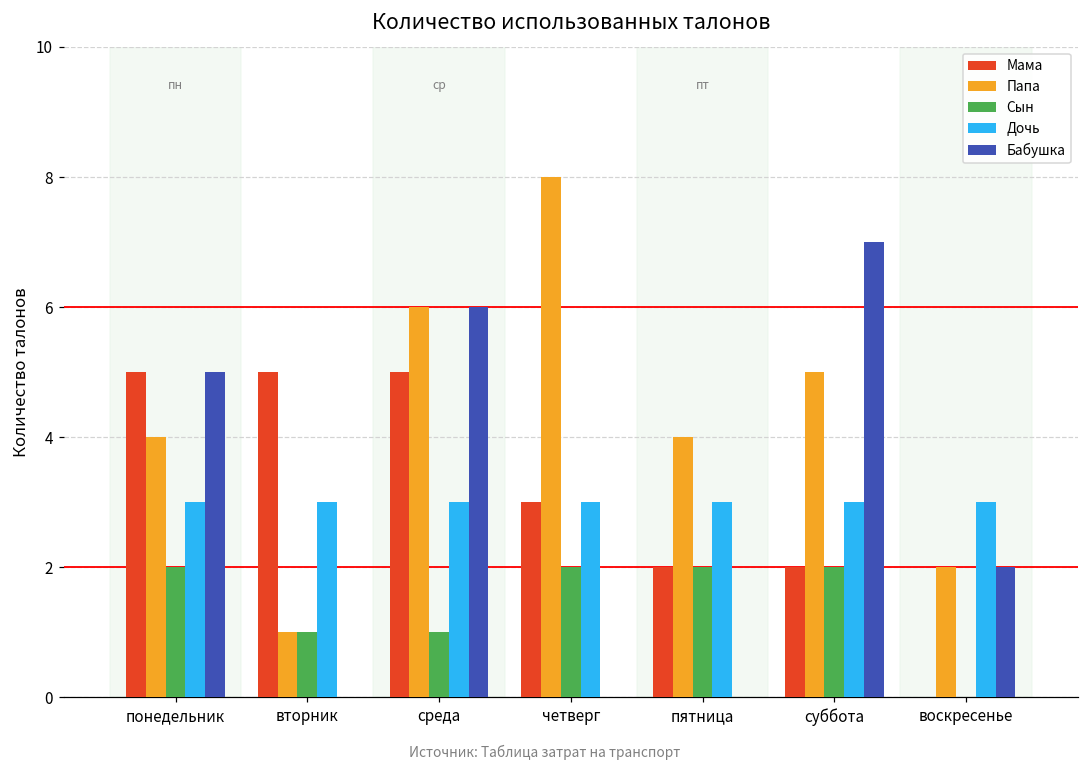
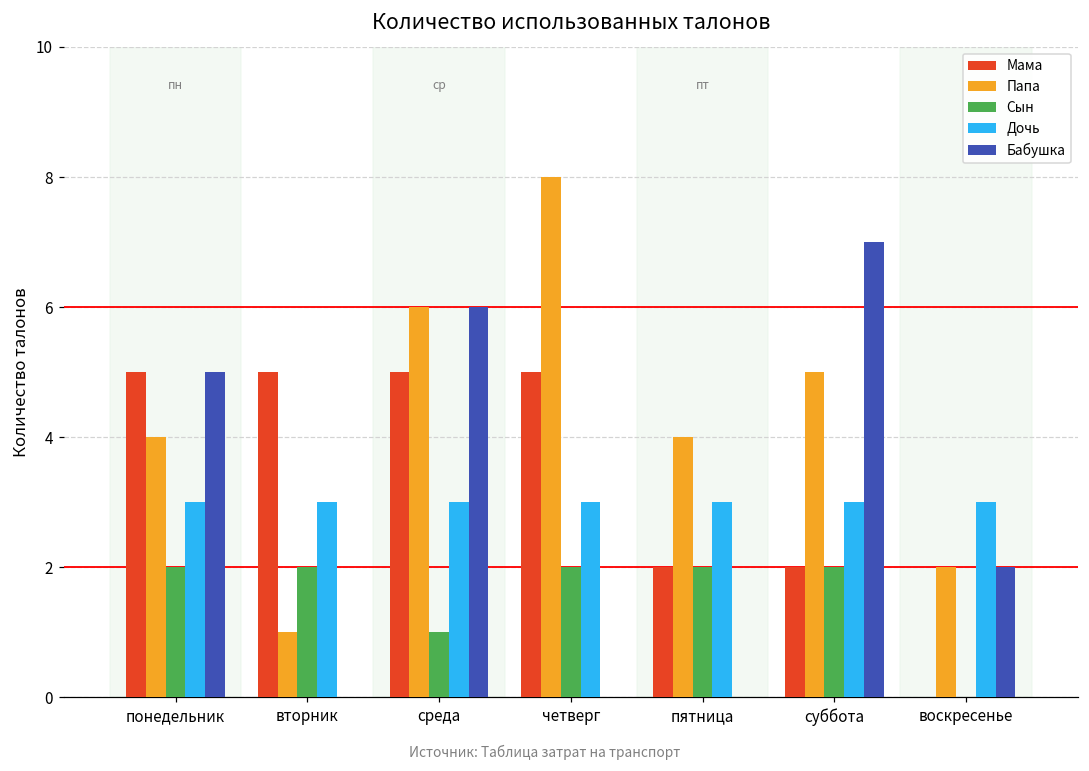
  {
    "Мама": {
      "понедельник": 5,
      "вторник": 5,
      "среда": 5,
-     "четверг": 3,
+     "четверг": 5,
      "пятница": 2,
      "суббота": 2,
      "воскресенье": 0
    },
    "Папа": {
      "понедельник": 4,
      "вторник": 1,
      "среда": 6,
      "четверг": 8,
      "пятница": 4,
      "суббота": 5,
      "воскресенье": 2
    },
    "Сын": {
      "понедельник": 2,
-     "вторник": 1,
+     "вторник": 2,
      "среда": 1,
      "четверг": 2,
      "пятница": 2,
      "суббота": 2,
      "воскресенье": 0
    },
    "Дочь": {
      "понедельник": 3,
      "вторник": 3,
      "среда": 3,
      "четверг": 3,
      "пятница": 3,
      "суббота": 3,
      "воскресенье": 3
    },
    "Бабушка": {
      "понедельник": 5,
      "вторник": 0,
      "среда": 6,
      "четверг": 0,
      "пятница": 0,
      "суббота": 7,
      "воскресенье": 2
    }
  }
